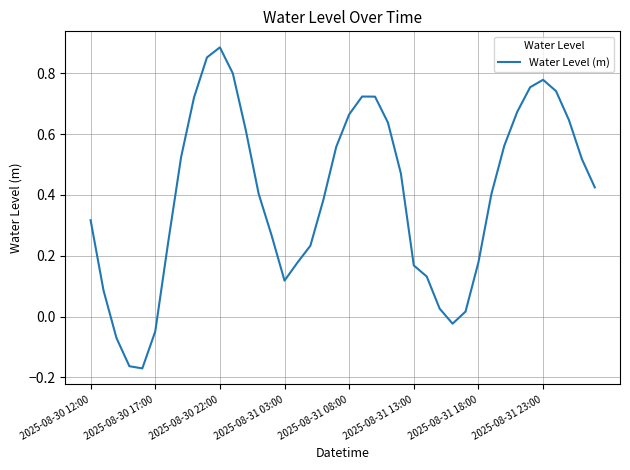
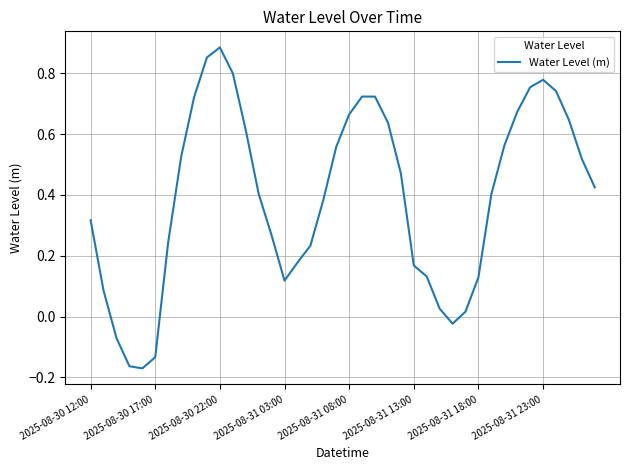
  {
    "2025-08-30 12:00": 0.32,
-   "2025-08-30 17:00": -0.05,
+   "2025-08-30 17:00": -0.13,
    "2025-08-30 22:00": 0.89,
    "2025-08-31 03:00": 0.12,
    "2025-08-31 08:00": 0.66,
    "2025-08-31 13:00": 0.17,
-   "2025-08-31 18:00": 0.18,
+   "2025-08-31 18:00": 0.13,
    "2025-08-31 23:00": 0.78
  }
